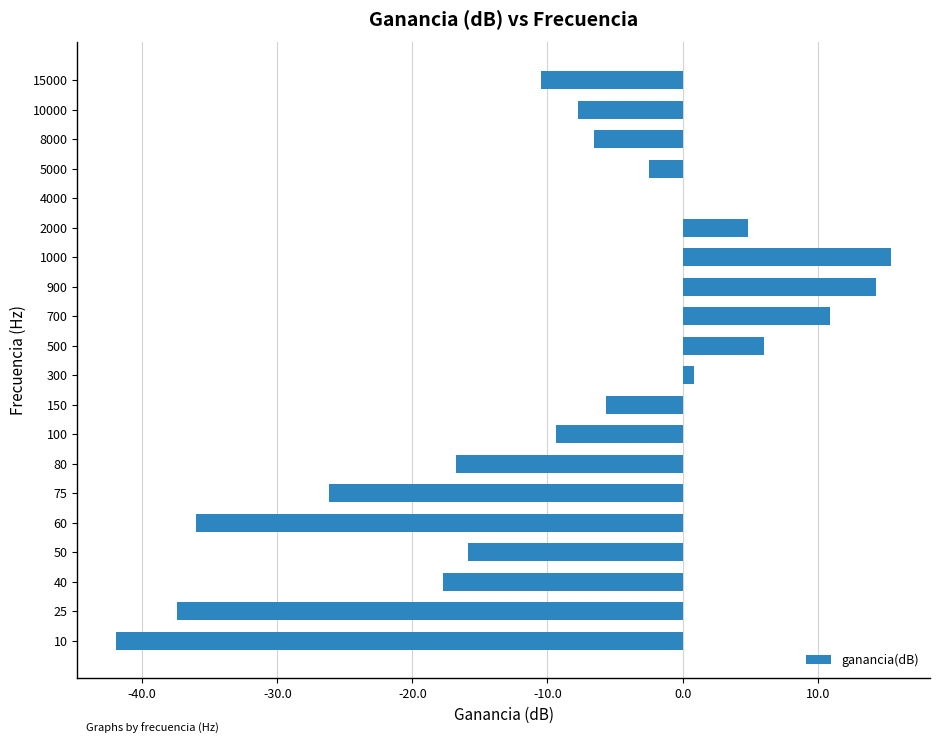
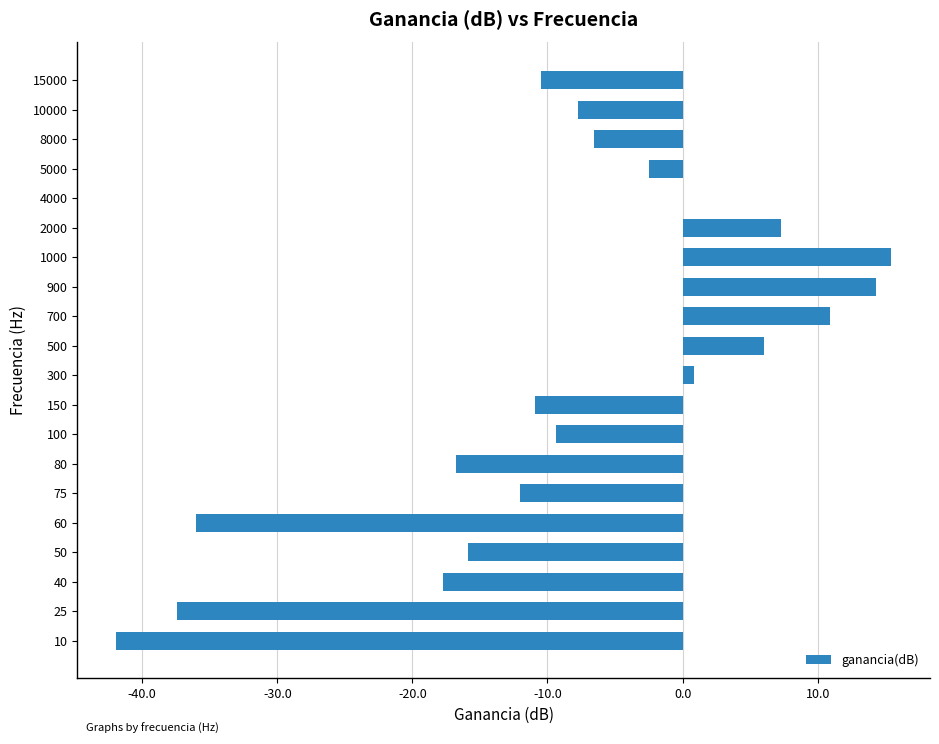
  {
    "15000": -10.5,
    "10000": -7.7,
    "8000": -6.6,
    "5000": -2.5,
    "4000": 0.0,
-   "2000": 4.8,
+   "2000": 7.3,
    "1000": 15.4,
    "900": 14.3,
    "700": 10.9,
    "500": 6.0,
    "300": 0.8,
-   "150": -5.7,
+   "150": -10.9,
    "100": -9.4,
    "80": -16.8,
-   "75": -26.1,
+   "75": -12.0,
    "60": -36.0,
    "50": -15.9,
    "40": -17.7,
    "25": -37.5,
    "10": -41.9
  }
